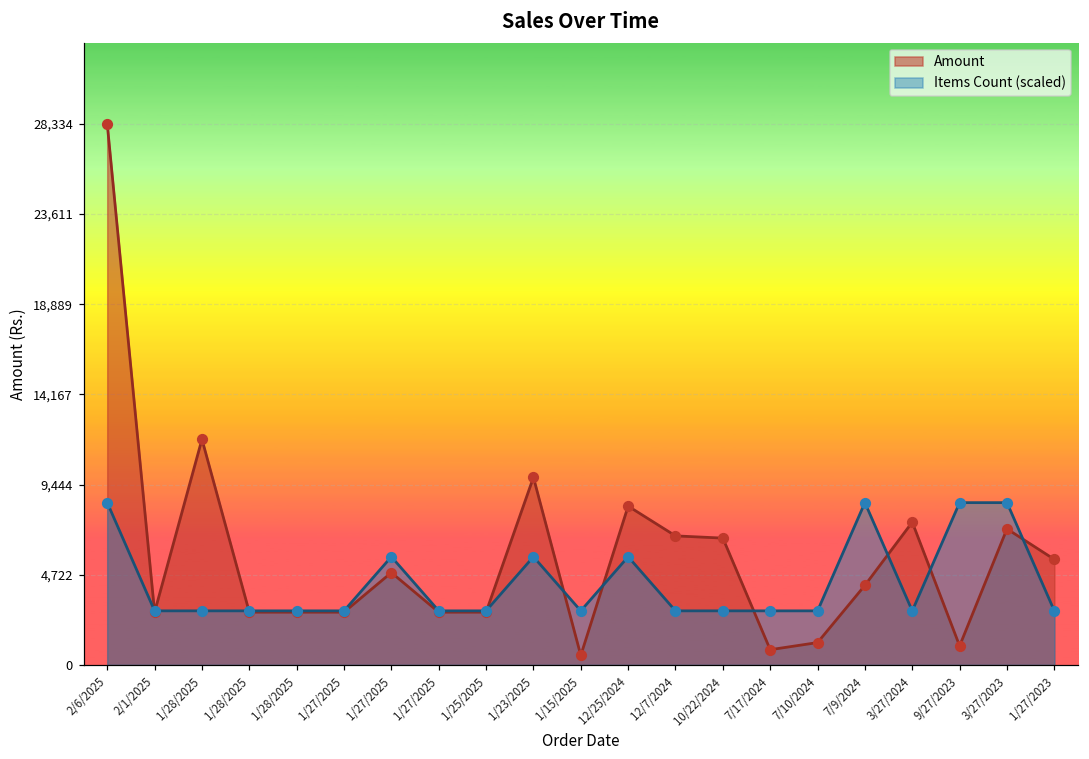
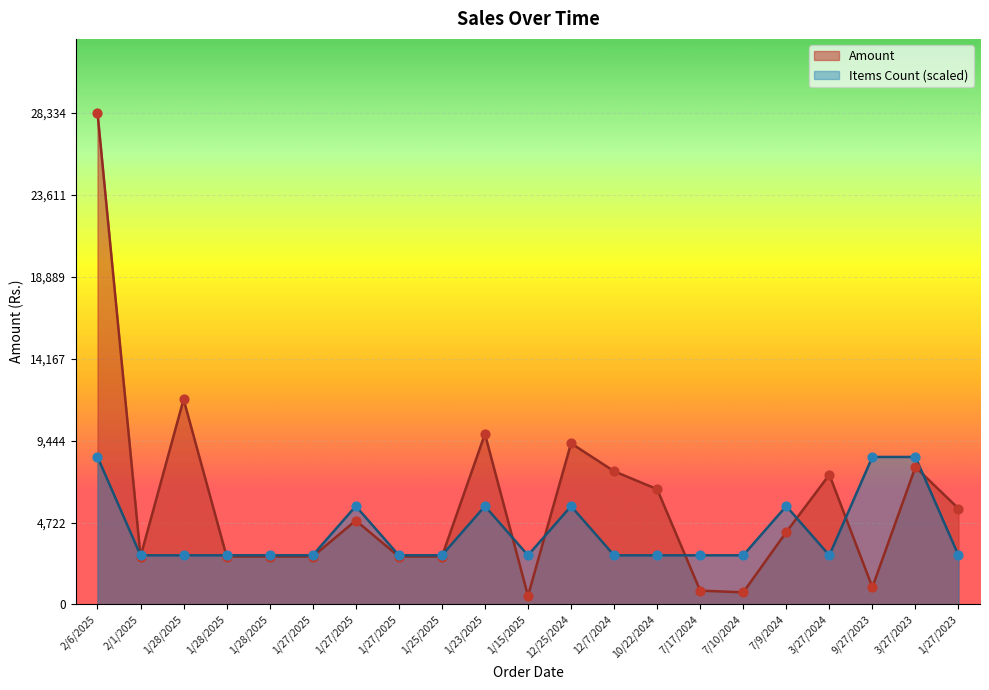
  {
    "Amount": {
      "2/6/2025": "28,300",
      "1/23/2025": "9,800",
      "1/15/2025": "500",
-     "12/25/2024": "8,300",
-     "12/7/2024": "6,800",
+     "12/25/2024": "9,300",
+     "12/7/2024": "7,700",
      "10/22/2024": "6,600",
      "7/17/2024": "800",
-     "7/10/2024": "1,200",
+     "7/10/2024": "700",
      "7/9/2024": "4,200",
      "3/27/2024": "7,500",
      "9/27/2023": "1,000",
-     "3/27/2023": "7,100",
+     "3/27/2023": "7,900",
      "1/27/2023": "5,500"
    },
    "Items Count (scaled)": {
      "2/6/2025": "8,500",
      "1/23/2025": "5,700",
      "1/15/2025": "2,800",
      "12/25/2024": "5,700",
      "12/7/2024": "2,800",
      "10/22/2024": "2,800",
      "7/17/2024": "2,800",
      "7/10/2024": "2,800",
-     "7/9/2024": "8,500",
+     "7/9/2024": "5,700",
      "3/27/2024": "2,800",
      "9/27/2023": "8,500",
      "3/27/2023": "8,500",
      "1/27/2023": "2,800"
    }
  }
